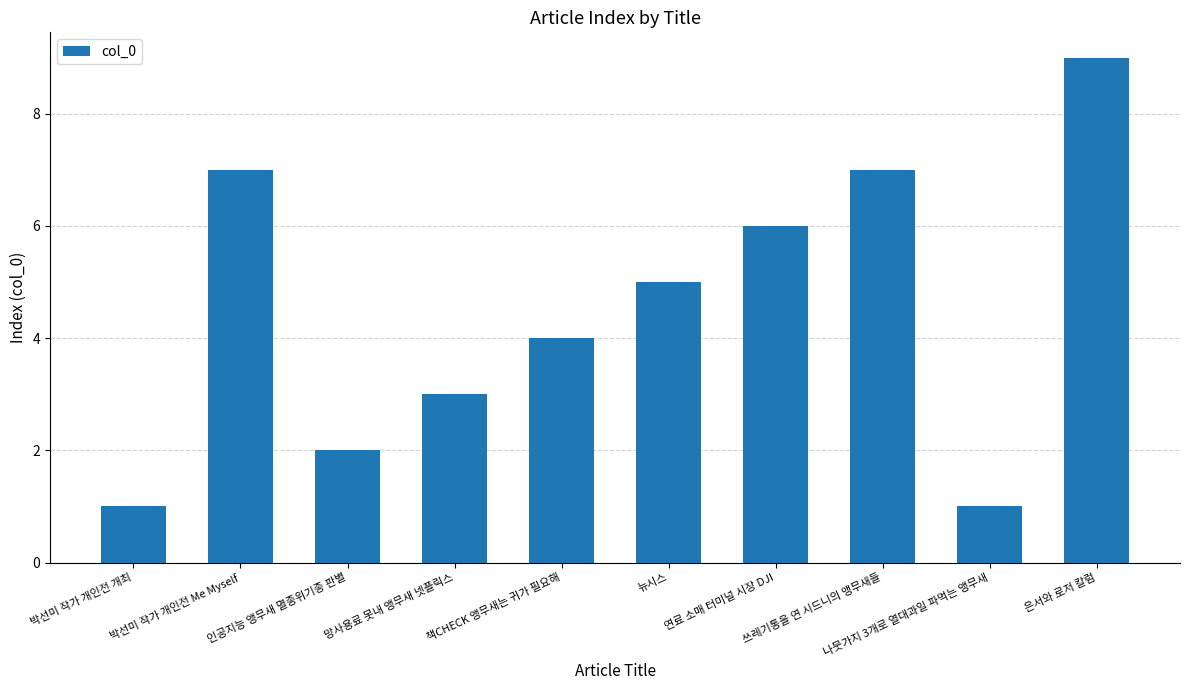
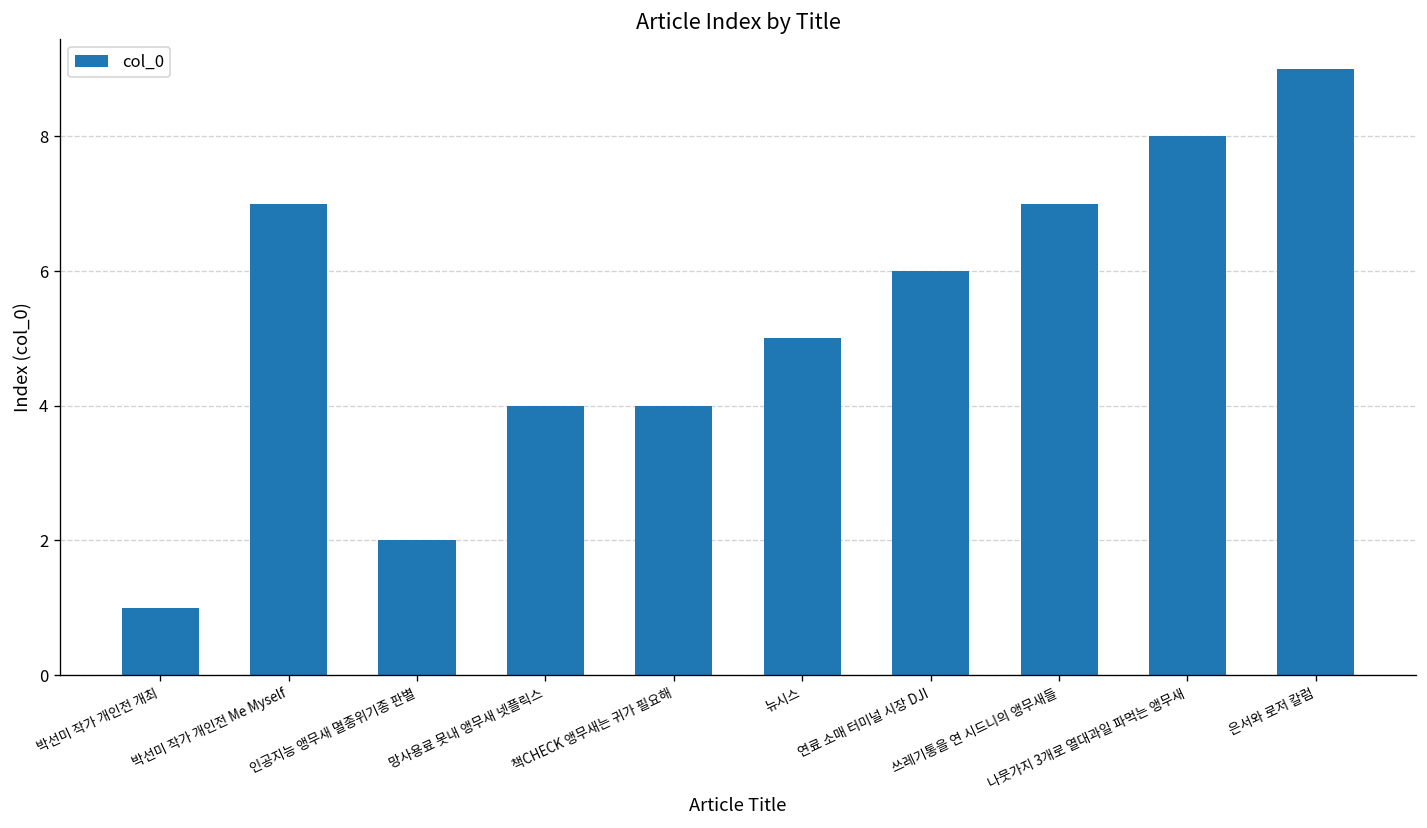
  {
    "박선미 작가 개인전 개최": 1,
    "박선미 작가 개인전 Me Myself": 7,
    "인공지능 앵무새 멸종위기종 판별": 2,
-   "망사용료 못내 앵무새 넷플릭스": 3,
+   "망사용료 못내 앵무새 넷플릭스": 4,
    "책CHECK 앵무새는 귀가 필요해": 4,
    "뉴시스": 5,
    "연료 소매 터미널 시장 DJI": 6,
    "쓰레기통을 연 시드니의 앵무새들": 7,
-   "나뭇가지 3개로 열대과일 파먹는 앵무새": 1,
+   "나뭇가지 3개로 열대과일 파먹는 앵무새": 8,
    "은서와 로저 칼럼": 9
  }
